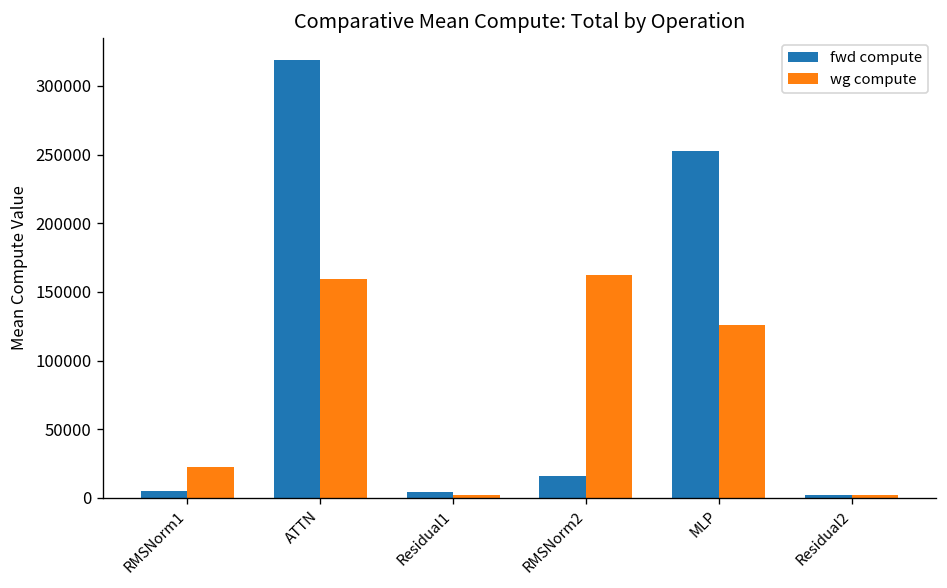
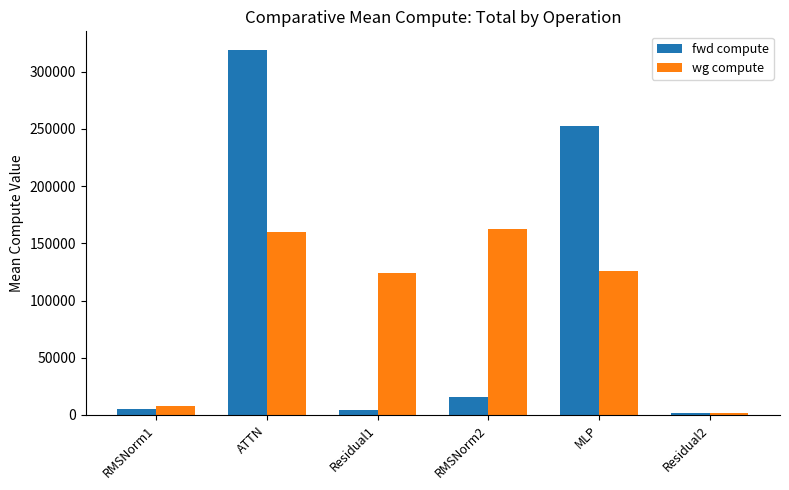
  {
    "fwd compute": {
      "RMSNorm1": 5000,
      "ATTN": 319000,
      "Residual1": 4000,
      "RMSNorm2": 16000,
      "MLP": 252000
    },
    "wg compute": {
-     "RMSNorm1": 23000,
+     "RMSNorm1": 8000,
      "ATTN": 160000,
-     "Residual1": 2000,
+     "Residual1": 124000,
      "RMSNorm2": 162000,
      "MLP": 126000
    }
  }
